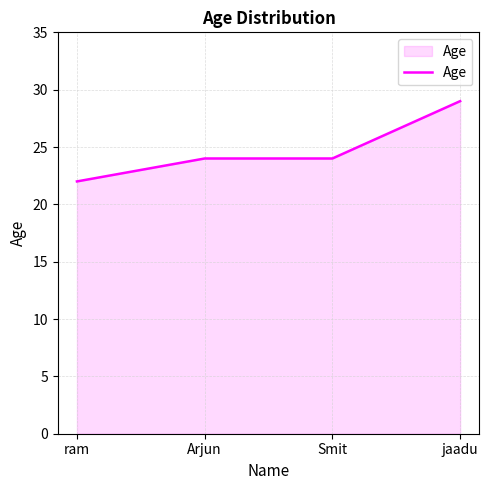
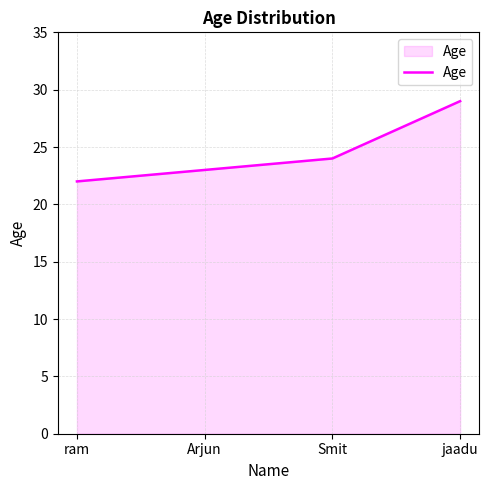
  {
    "ram": 22,
-   "Arjun": 24,
+   "Arjun": 23,
    "Smit": 24,
    "jaadu": 29
  }
